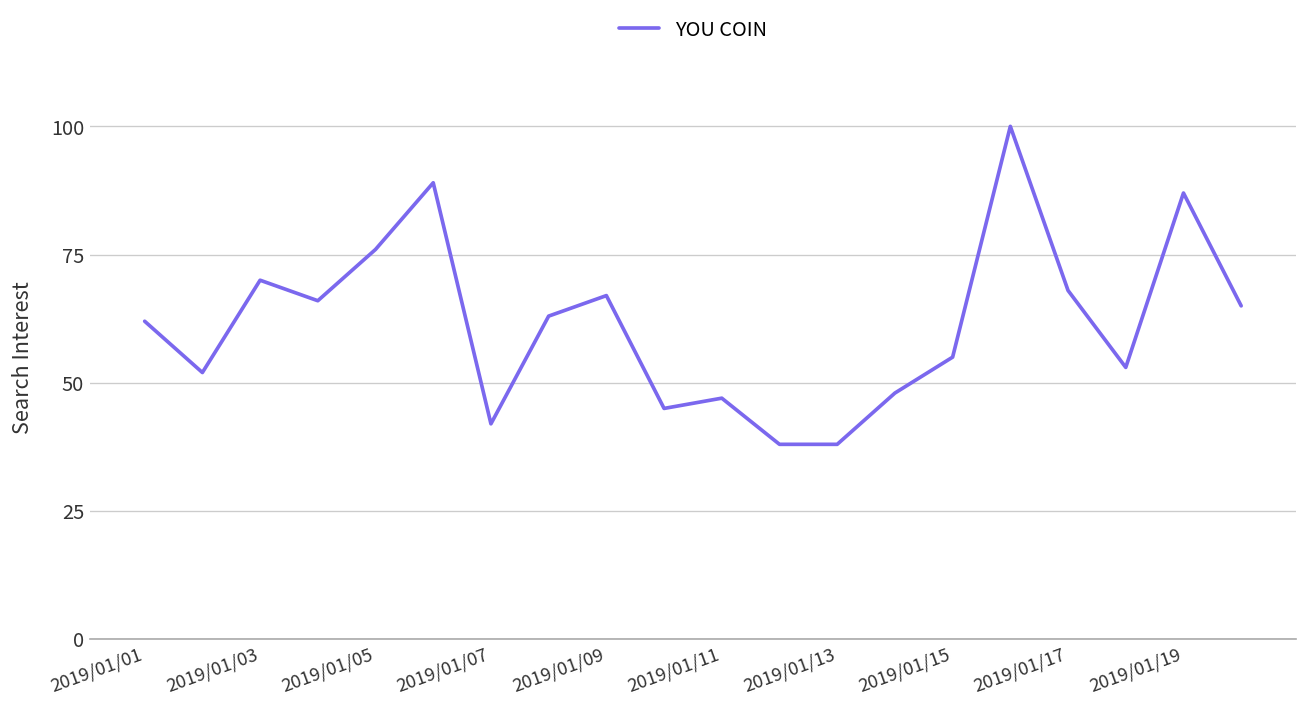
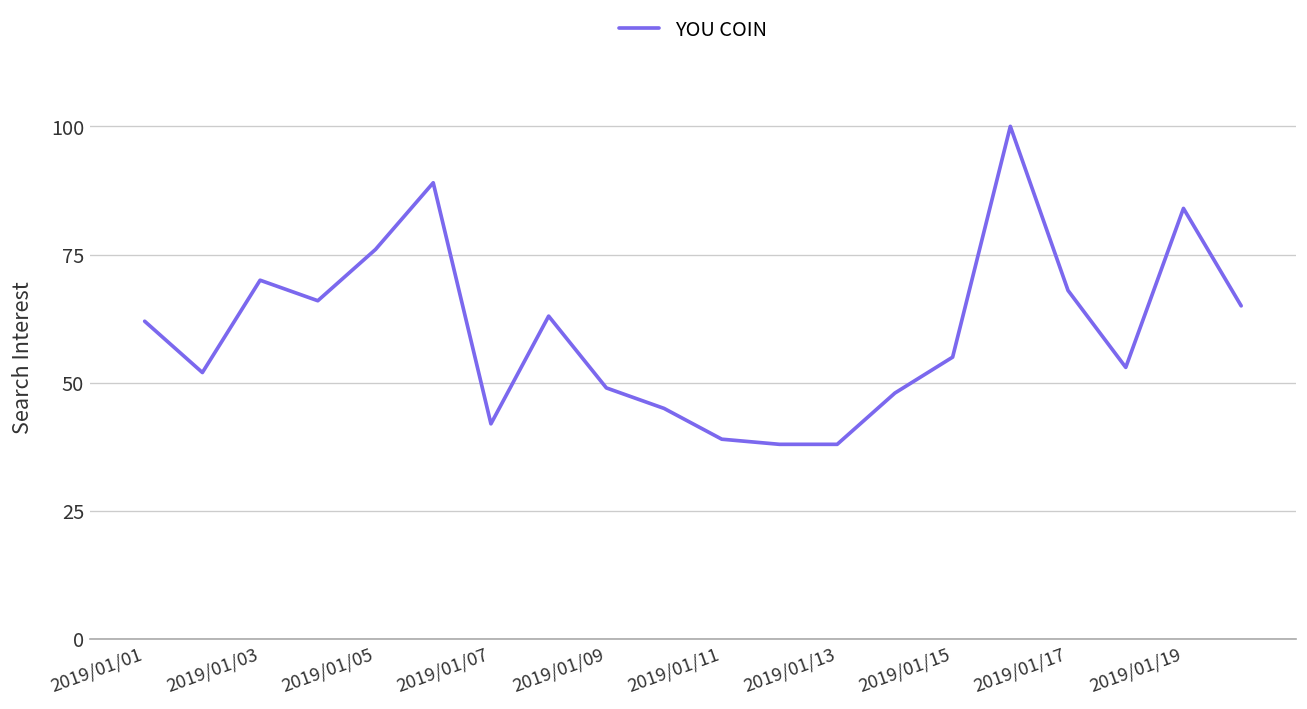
  {
    "2019/01/01": 62,
    "2019/01/03": 70,
    "2019/01/05": 76,
    "2019/01/07": 42,
-   "2019/01/09": 67,
-   "2019/01/11": 47,
+   "2019/01/09": 49,
+   "2019/01/11": 39,
    "2019/01/13": 38,
    "2019/01/15": 55,
    "2019/01/17": 68,
-   "2019/01/19": 87
+   "2019/01/19": 84
  }
